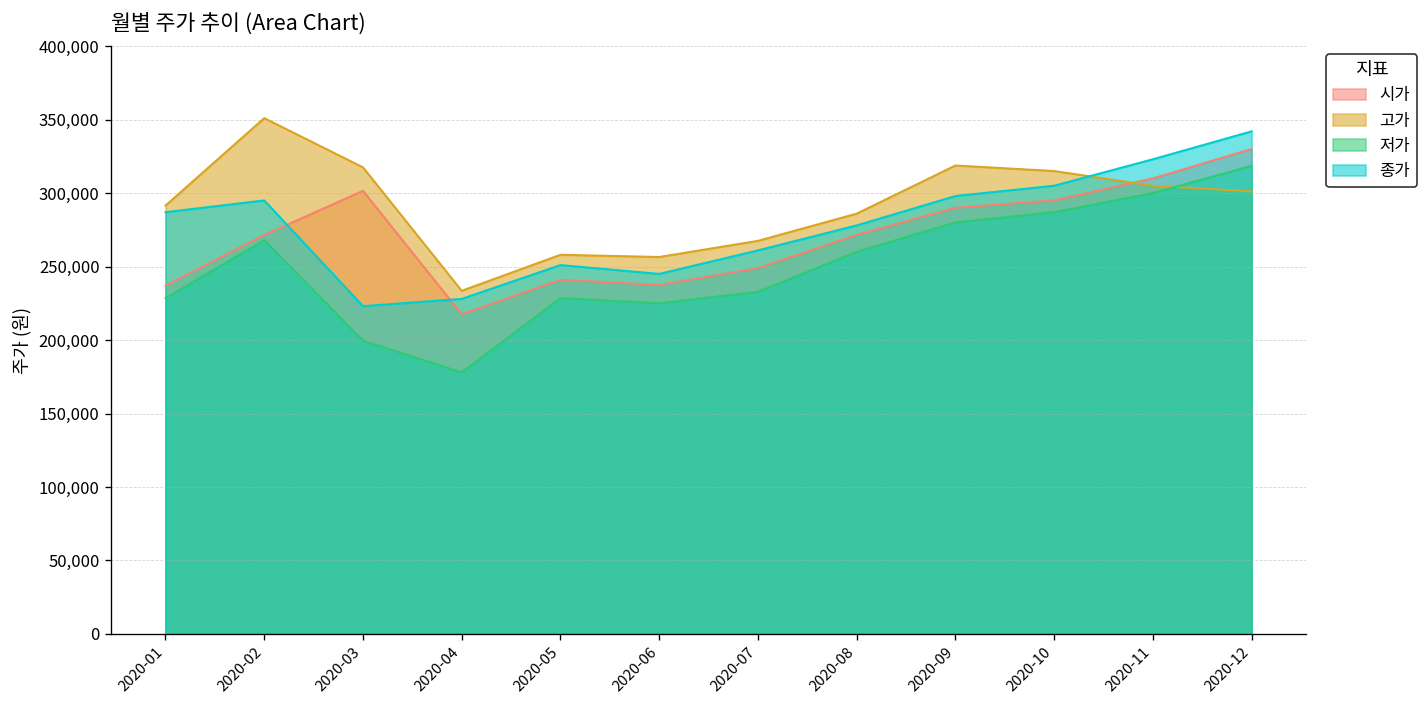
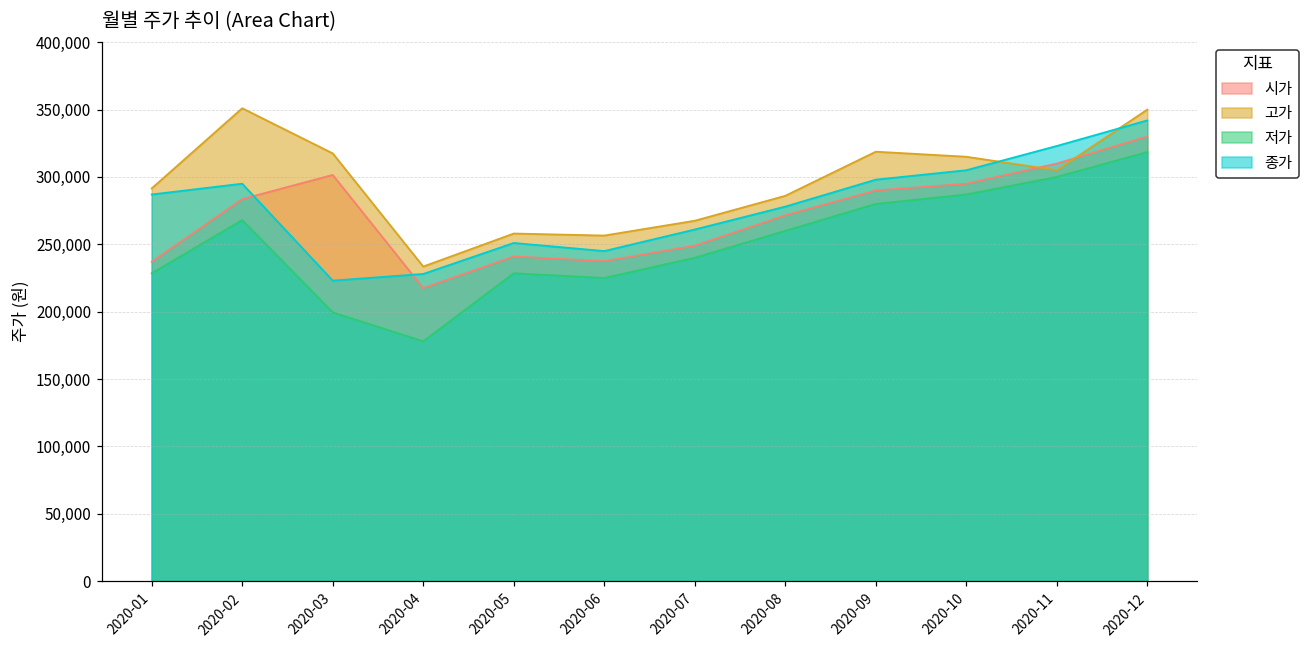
  {
    "시가": {
      "2020-01": "237,000",
-     "2020-02": "272,000",
+     "2020-02": "284,000",
      "2020-03": "302,000",
      "2020-04": "218,000",
      "2020-05": "241,000",
      "2020-06": "238,000",
      "2020-07": "249,000",
      "2020-08": "272,000",
      "2020-09": "290,000",
      "2020-10": "295,000",
      "2020-11": "310,000",
      "2020-12": "330,000"
    },
    "고가": {
      "2020-01": "292,000",
      "2020-02": "351,000",
      "2020-03": "318,000",
      "2020-04": "234,000",
      "2020-05": "258,000",
      "2020-06": "257,000",
      "2020-07": "268,000",
      "2020-08": "286,000",
      "2020-09": "319,000",
      "2020-10": "315,000",
      "2020-11": "305,000",
-     "2020-12": "301,000"
+     "2020-12": "350,000"
    },
    "저가": {
      "2020-01": "229,000",
      "2020-02": "268,000",
      "2020-03": "200,000",
      "2020-04": "178,000",
      "2020-05": "229,000",
      "2020-06": "225,000",
-     "2020-07": "233,000",
+     "2020-07": "240,000",
      "2020-08": "260,000",
      "2020-09": "280,000",
      "2020-10": "287,000",
      "2020-11": "300,000",
      "2020-12": "319,000"
    },
    "종가": {
      "2020-01": "287,000",
      "2020-02": "295,000",
      "2020-03": "223,000",
      "2020-04": "228,000",
      "2020-05": "251,000",
      "2020-06": "245,000",
      "2020-07": "261,000",
      "2020-08": "278,000",
      "2020-09": "298,000",
      "2020-10": "305,000",
      "2020-11": "323,000",
      "2020-12": "342,000"
    }
  }
